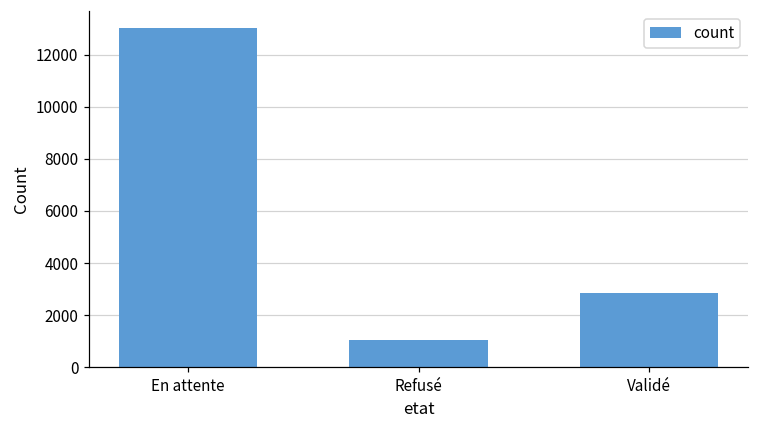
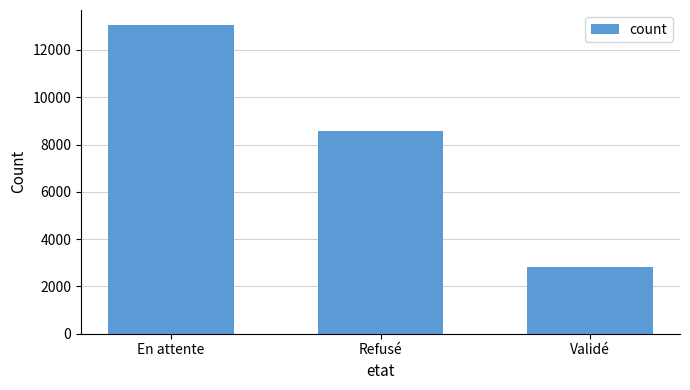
  {
    "En attente": 13000,
-   "Refusé": 1000,
+   "Refusé": 8600,
    "Validé": 2800
  }
